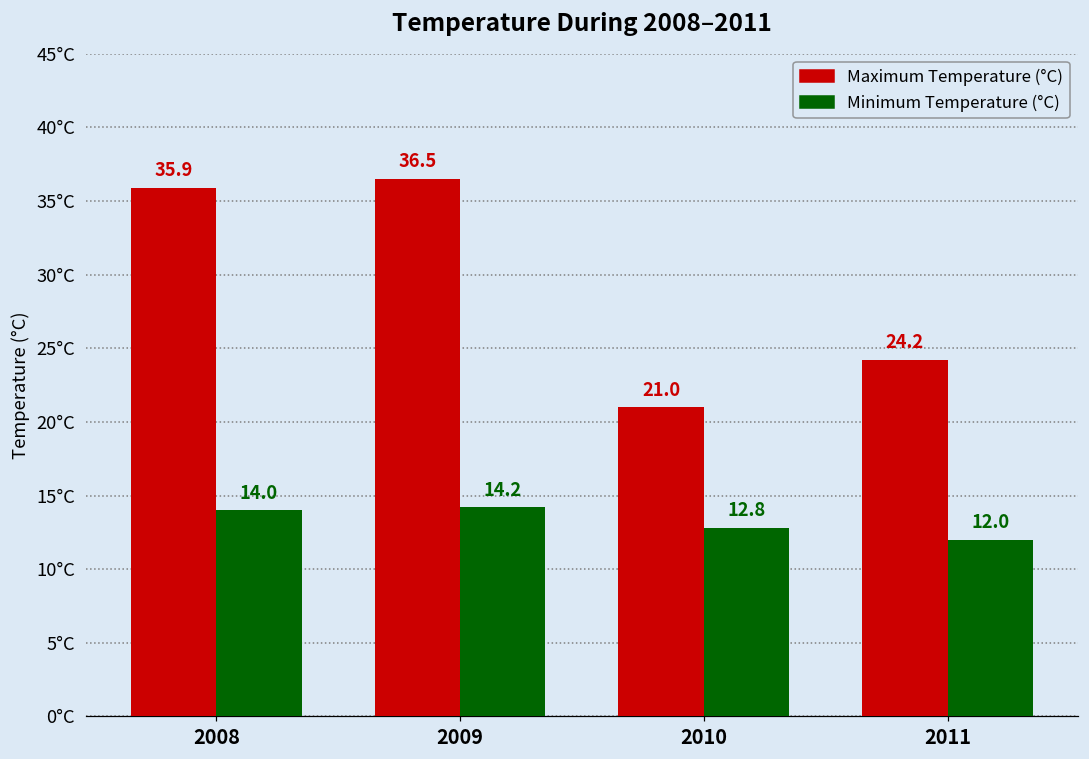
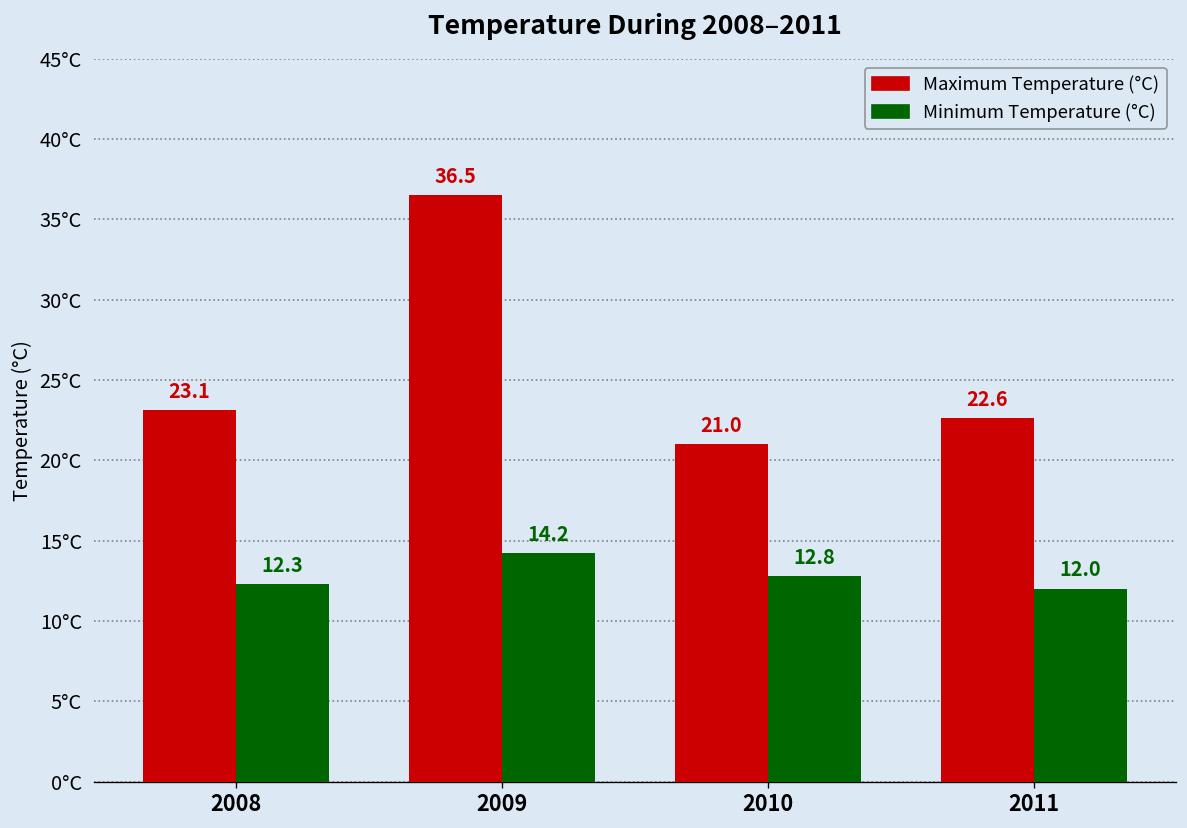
  {
    "Maximum Temperature (°C)": {
-     "2008": 35.9,
+     "2008": 23.1,
      "2009": 36.5,
      "2010": 21.0,
-     "2011": 24.2
+     "2011": 22.6
    },
    "Minimum Temperature (°C)": {
-     "2008": 14.0,
+     "2008": 12.3,
      "2009": 14.2,
      "2010": 12.8,
      "2011": 12.0
    }
  }
